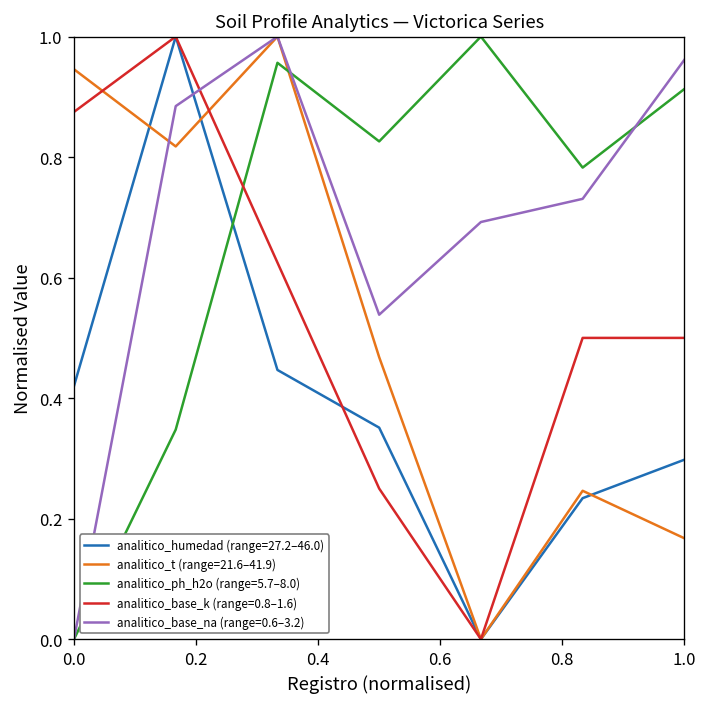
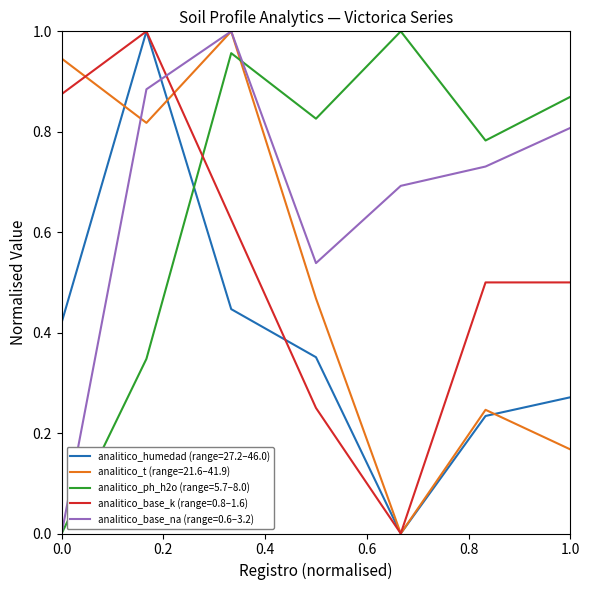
  {
    "analitico_humedad (range=27.2–46.0)": {
      "0.0": 0.42,
-     "1.0": 0.30
+     "1.0": 0.27
    },
    "analitico_t (range=21.6–41.9)": {
      "0.0": 0.95,
      "1.0": 0.17
    },
    "analitico_ph_h2o (range=5.7–8.0)": {
-     "1.0": 0.91
+     "1.0": 0.87
    },
    "analitico_base_k (range=0.8–1.6)": {
      "0.0": 0.87,
      "1.0": 0.50
    },
    "analitico_base_na (range=0.6–3.2)": {
-     "1.0": 0.96
+     "1.0": 0.81
    }
  }
